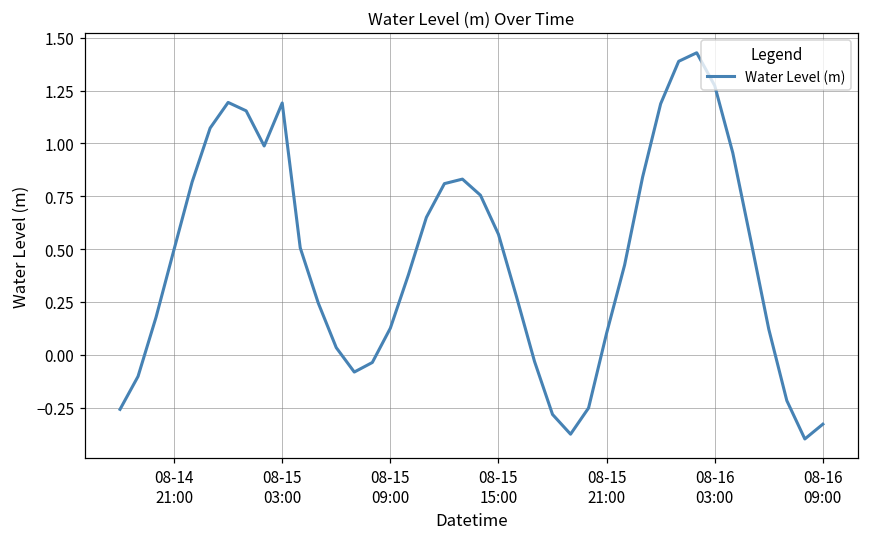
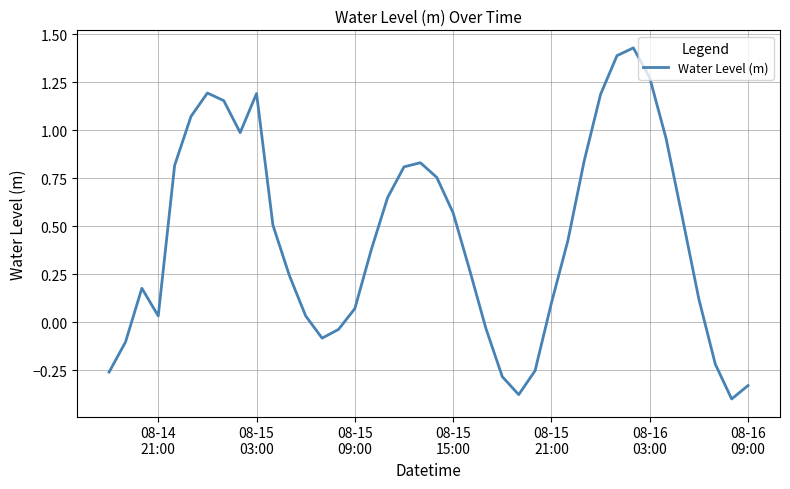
  {
-   "08-14 21:00": 0.50,
+   "08-14 21:00": 0.03,
    "08-15 03:00": 1.19,
-   "08-15 09:00": 0.13,
+   "08-15 09:00": 0.07,
    "08-15 15:00": 0.57,
    "08-15 21:00": 0.10,
    "08-16 09:00": -0.33
  }
